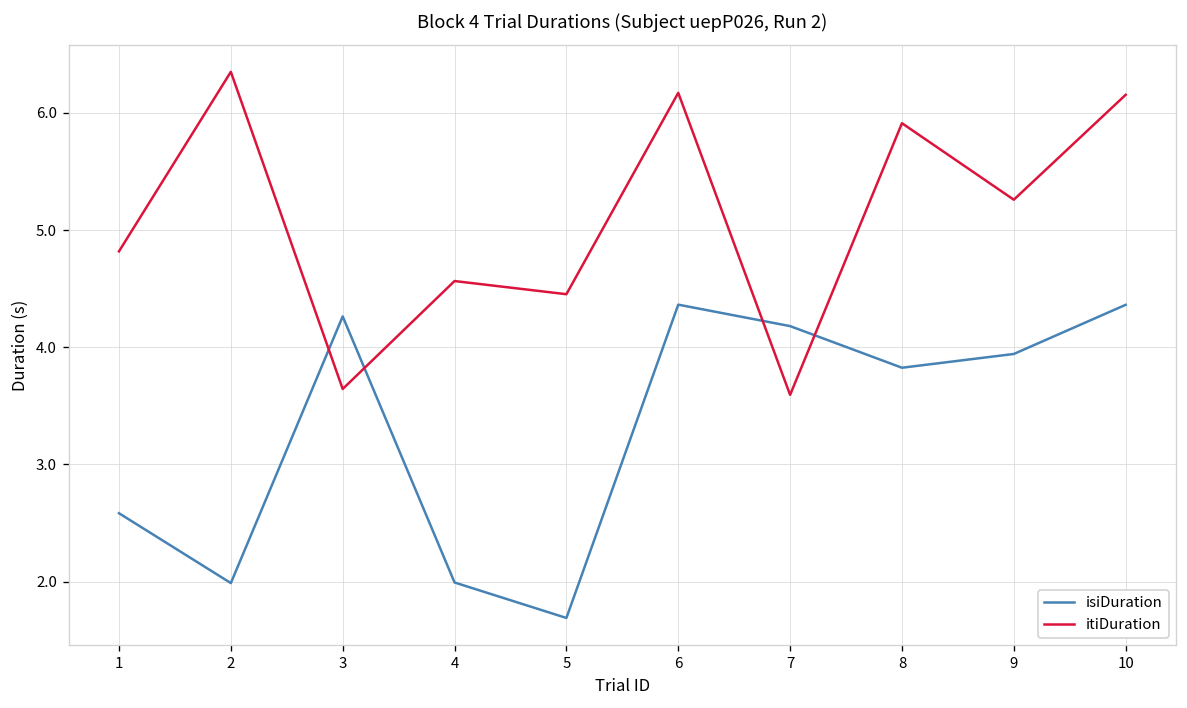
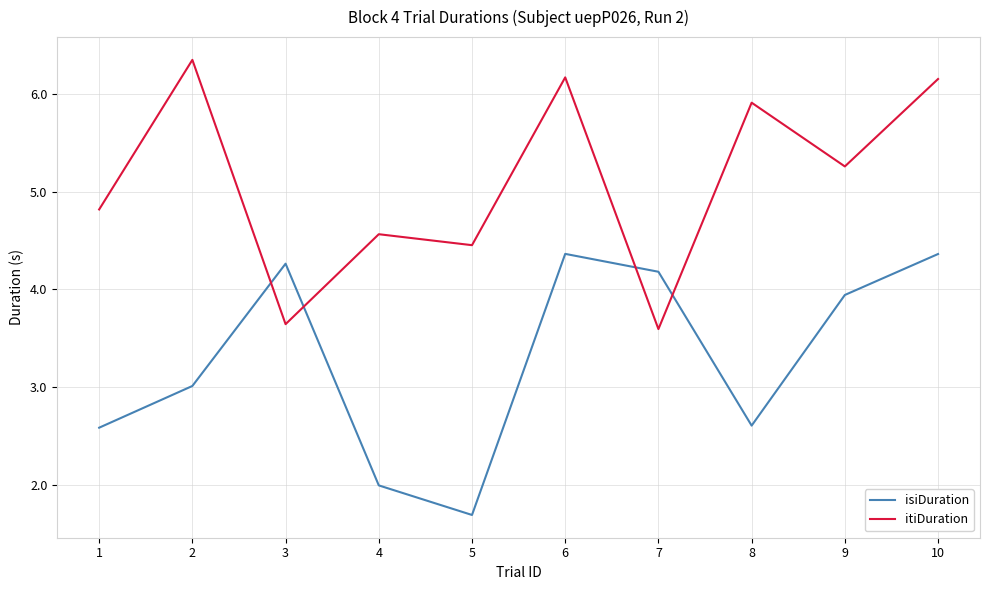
  {
    "isiDuration": {
      "1": 2.6,
-     "2": 2.0,
+     "2": 3.0,
      "3": 4.3,
      "4": 2.0,
      "5": 1.7,
      "6": 4.4,
      "7": 4.2,
-     "8": 3.8,
+     "8": 2.6,
      "9": 3.9,
      "10": 4.4
    },
    "itiDuration": {
      "1": 4.8,
      "2": 6.4,
      "3": 3.6,
      "4": 4.6,
      "5": 4.5,
      "6": 6.2,
      "7": 3.6,
      "8": 5.9,
      "9": 5.3,
      "10": 6.2
    }
  }
